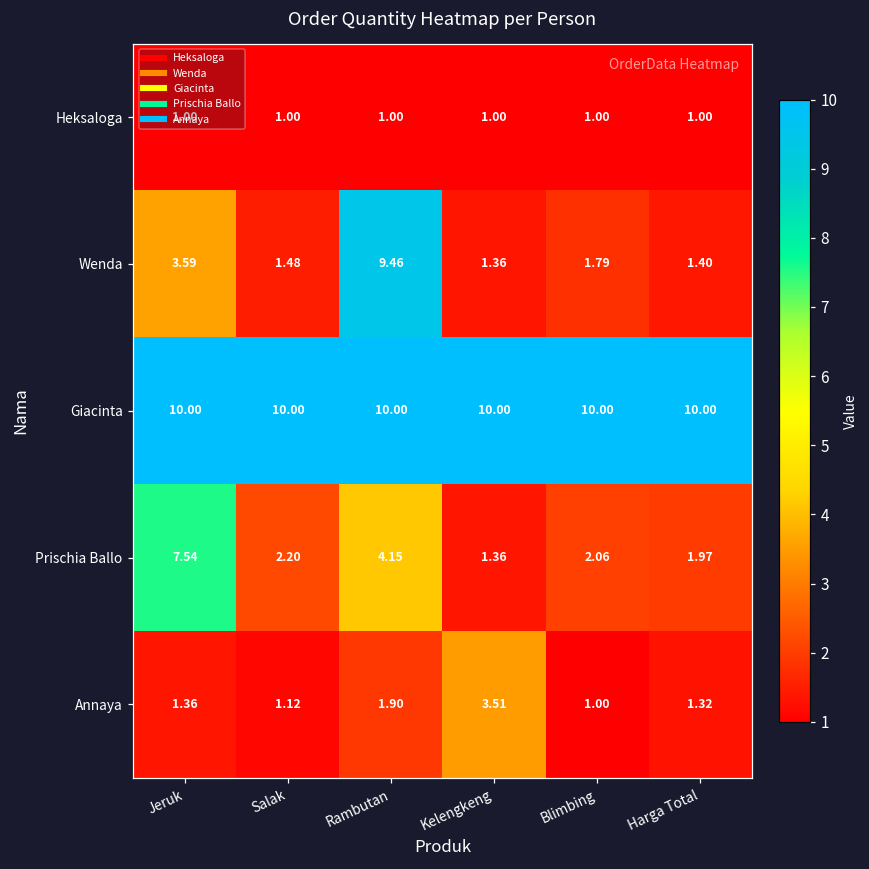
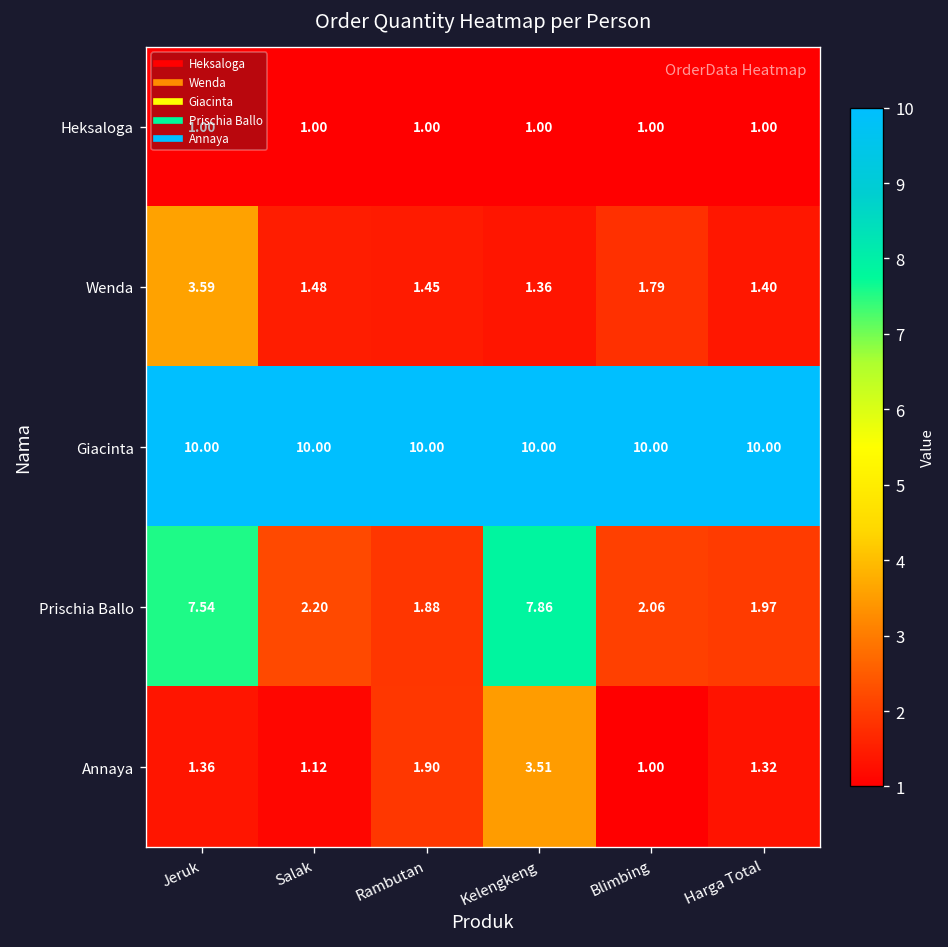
  {
    "Heksaloga": {
      "Salak": 1.00,
      "Rambutan": 1.00,
      "Kelengkeng": 1.00,
      "Blimbing": 1.00
    },
    "Wenda": {
      "Jeruk": 3.59,
      "Salak": 1.48,
-     "Rambutan": 9.46,
+     "Rambutan": 1.45,
      "Kelengkeng": 1.36,
      "Blimbing": 1.79,
      "Harga Total": 1.40
    },
    "Giacinta": {
      "Jeruk": 10.00,
      "Salak": 10.00,
      "Rambutan": 10.00,
      "Kelengkeng": 10.00,
      "Blimbing": 10.00,
      "Harga Total": 10.00
    },
    "Prischia Ballo": {
      "Jeruk": 7.54,
      "Salak": 2.20,
-     "Rambutan": 4.15,
-     "Kelengkeng": 1.36,
+     "Rambutan": 1.88,
+     "Kelengkeng": 7.86,
      "Blimbing": 2.06,
      "Harga Total": 1.97
    },
    "Annaya": {
      "Jeruk": 1.36,
      "Salak": 1.12,
      "Rambutan": 1.90,
      "Kelengkeng": 3.51,
      "Blimbing": 1.00,
      "Harga Total": 1.32
    }
  }
